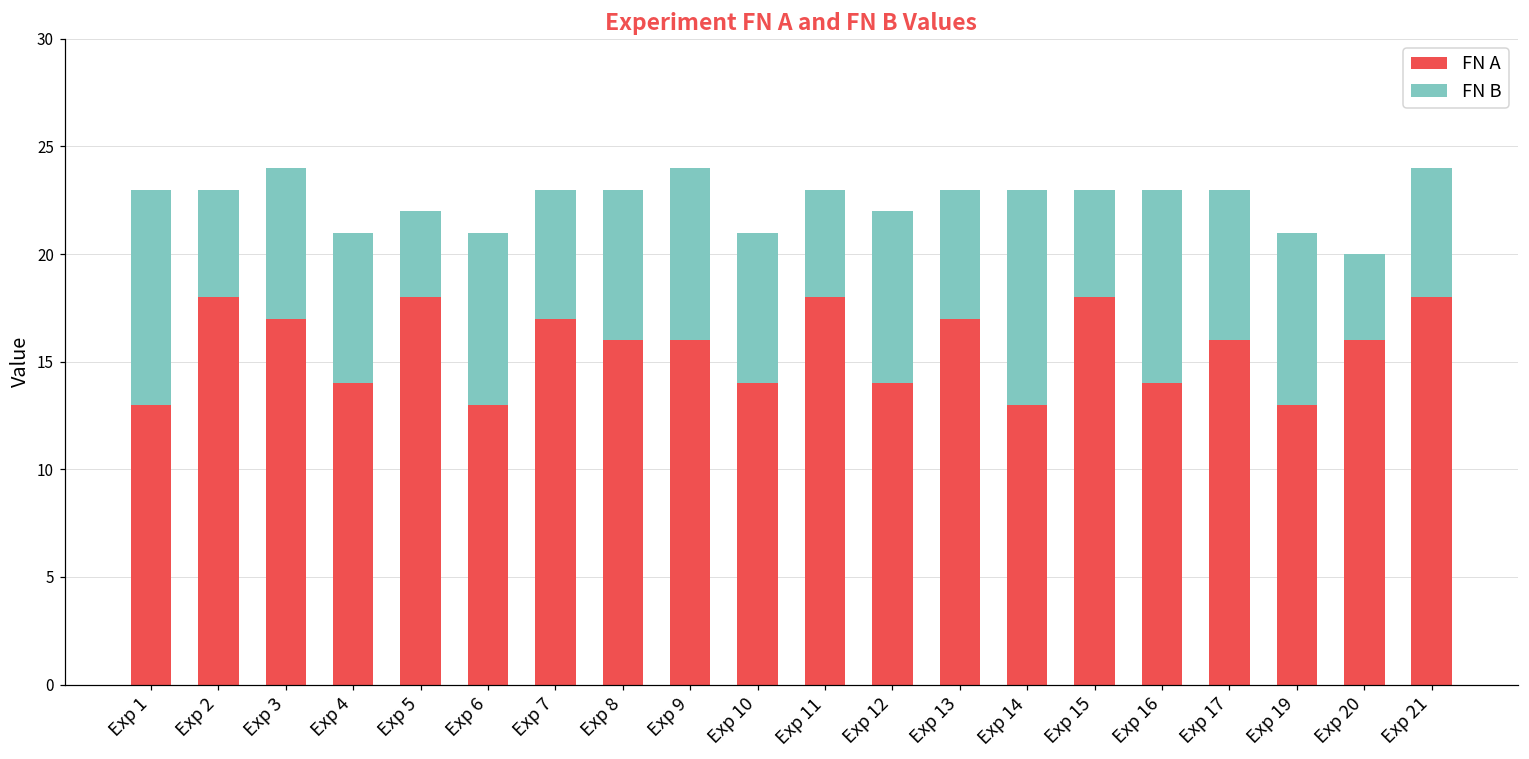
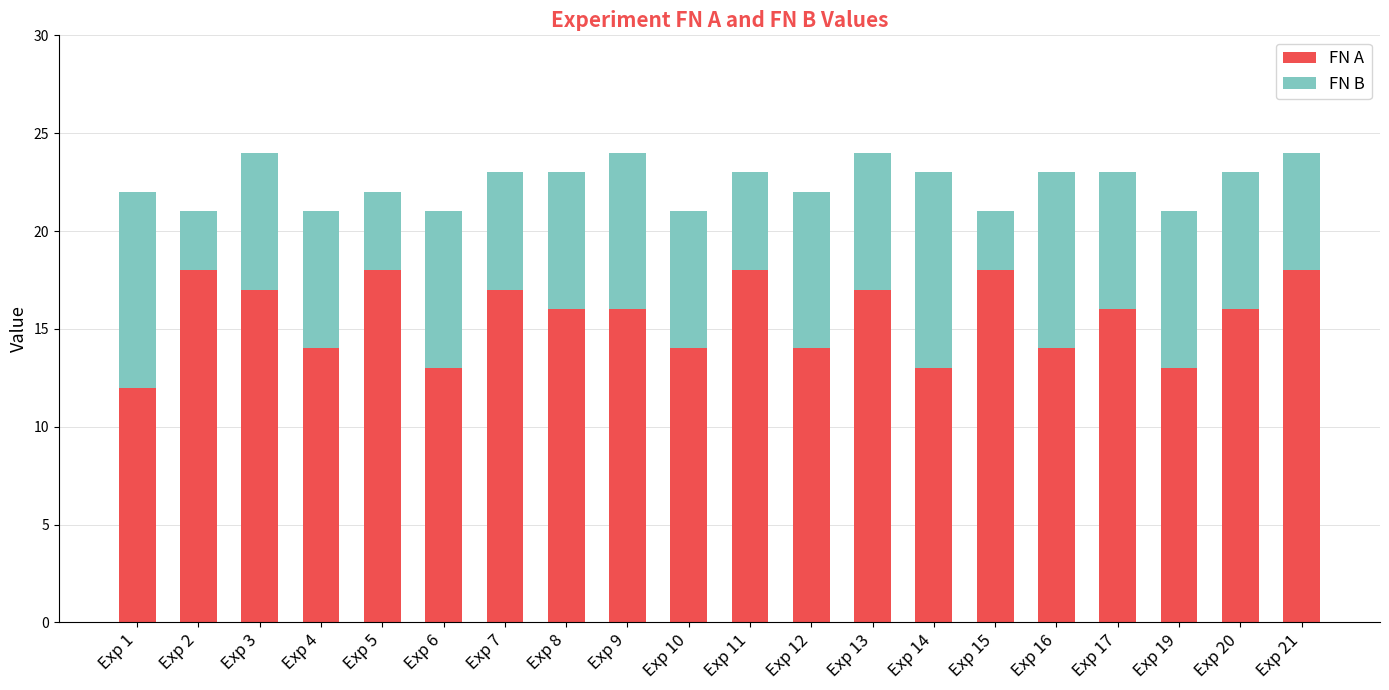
  {
    "FN A": {
-     "Exp 1": 13,
+     "Exp 1": 12,
      "Exp 2": 18,
      "Exp 3": 17,
      "Exp 4": 14,
      "Exp 5": 18,
      "Exp 6": 13,
      "Exp 7": 17,
      "Exp 8": 16,
      "Exp 9": 16,
      "Exp 10": 14,
      "Exp 11": 18,
      "Exp 12": 14,
      "Exp 13": 17,
      "Exp 14": 13,
      "Exp 15": 18,
      "Exp 16": 14,
      "Exp 17": 16,
      "Exp 19": 13,
      "Exp 20": 16,
      "Exp 21": 18
    },
    "FN B": {
      "Exp 1": 10,
-     "Exp 2": 5,
+     "Exp 2": 3,
      "Exp 3": 7,
      "Exp 4": 7,
      "Exp 5": 4,
      "Exp 6": 8,
      "Exp 7": 6,
      "Exp 8": 7,
      "Exp 9": 8,
      "Exp 10": 7,
      "Exp 11": 5,
      "Exp 12": 8,
-     "Exp 13": 6,
+     "Exp 13": 7,
      "Exp 14": 10,
-     "Exp 15": 5,
+     "Exp 15": 3,
      "Exp 16": 9,
      "Exp 17": 7,
      "Exp 19": 8,
-     "Exp 20": 4,
+     "Exp 20": 7,
      "Exp 21": 6
    }
  }
